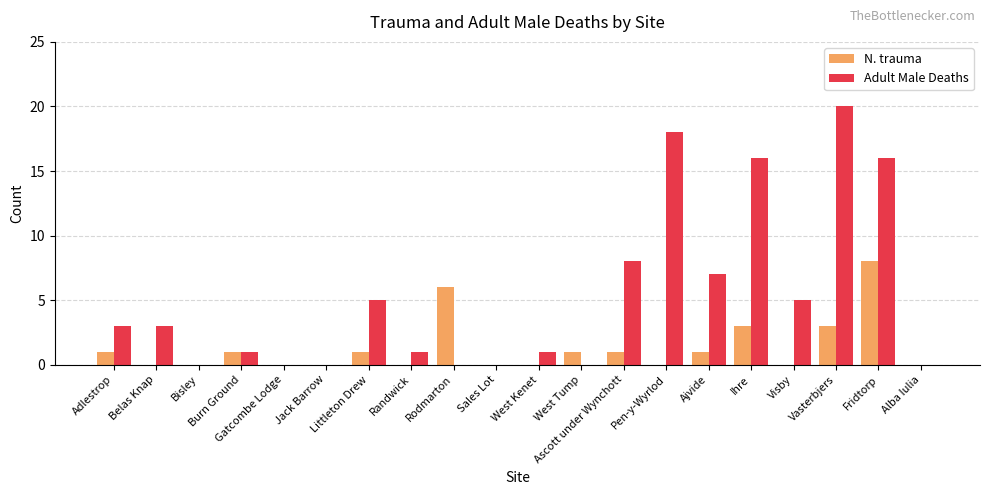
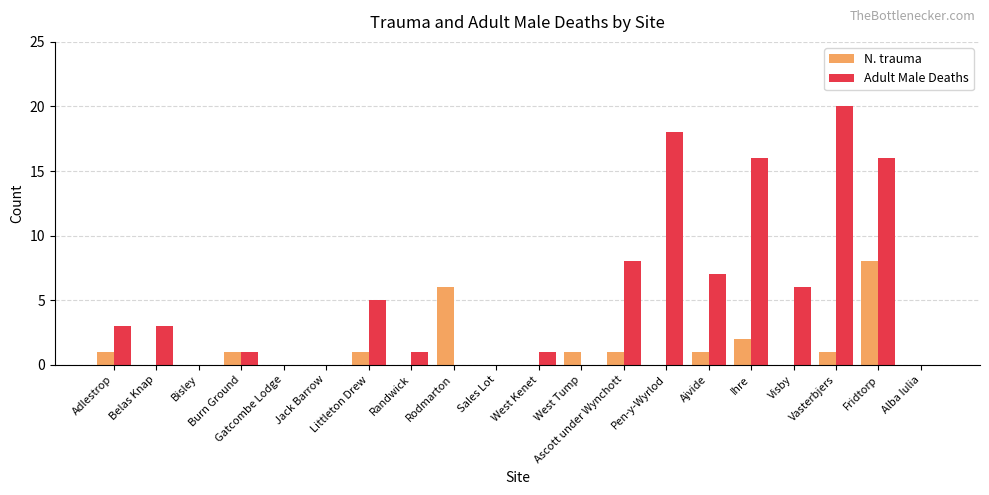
  {
    "N. trauma": {
      "Adlestrop": 1,
      "Belas Knap": 0,
      "Bisley": 0,
      "Burn Ground": 1,
      "Gatcombe Lodge": 0,
      "Jack Barrow": 0,
      "Littleton Drew": 1,
      "Randwick": 0,
      "Rodmarton": 6,
      "Sales Lot": 0,
      "West Kenet": 0,
      "West Tump": 1,
      "Ascott under Wynchott": 1,
      "Pen-y-Wyrlod": 0,
      "Ajvide": 1,
-     "Ihre": 3,
+     "Ihre": 2,
      "Visby": 0,
-     "Vasterbjers": 3,
+     "Vasterbjers": 1,
      "Fridtorp": 8,
      "Alba Iulia": 0
    },
    "Adult Male Deaths": {
      "Adlestrop": 3,
      "Belas Knap": 3,
      "Bisley": 0,
      "Burn Ground": 1,
      "Gatcombe Lodge": 0,
      "Jack Barrow": 0,
      "Littleton Drew": 5,
      "Randwick": 1,
      "Rodmarton": 0,
      "Sales Lot": 0,
      "West Kenet": 1,
      "West Tump": 0,
      "Ascott under Wynchott": 8,
      "Pen-y-Wyrlod": 18,
      "Ajvide": 7,
      "Ihre": 16,
-     "Visby": 5,
+     "Visby": 6,
      "Vasterbjers": 20,
      "Fridtorp": 16,
      "Alba Iulia": 0
    }
  }
